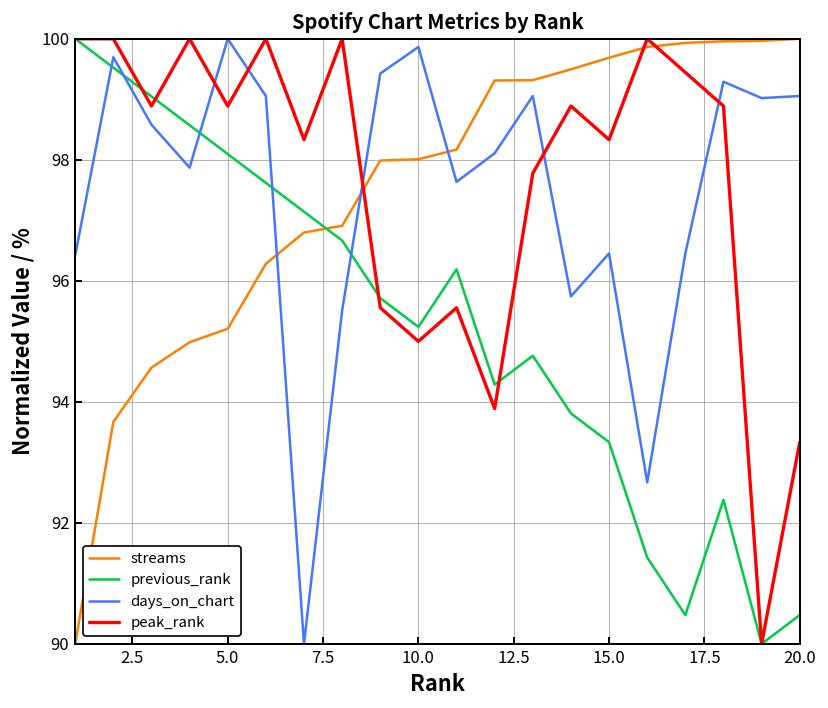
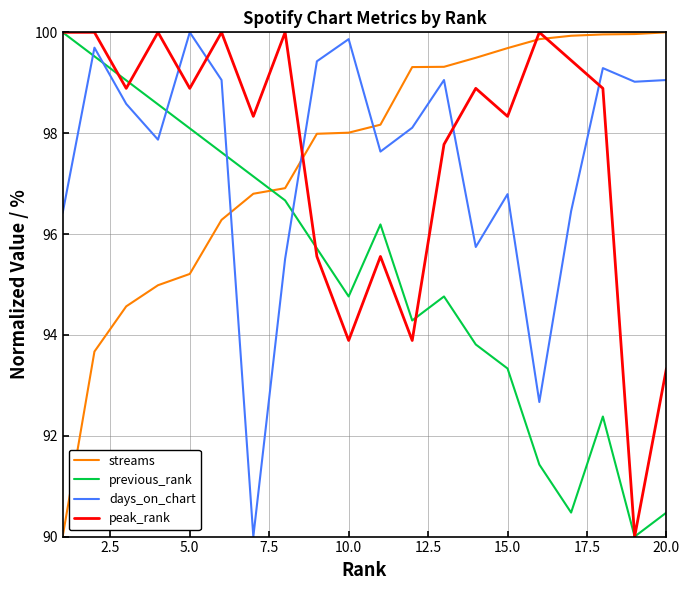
  {
    "streams": {
      "5.0": 95.2,
      "10.0": 98.0,
      "15.0": 99.7,
      "20.0": 100.0
    },
    "previous_rank": {
      "5.0": 98.1,
-     "10.0": 95.2,
+     "10.0": 94.8,
      "15.0": 93.3,
      "20.0": 90.5
    },
    "days_on_chart": {
      "5.0": 100.0,
      "10.0": 99.9,
-     "15.0": 96.5,
+     "15.0": 96.8,
      "20.0": 99.1
    },
    "peak_rank": {
      "5.0": 98.9,
-     "10.0": 95.0,
+     "10.0": 93.9,
      "15.0": 98.3,
      "20.0": 93.3
    }
  }
